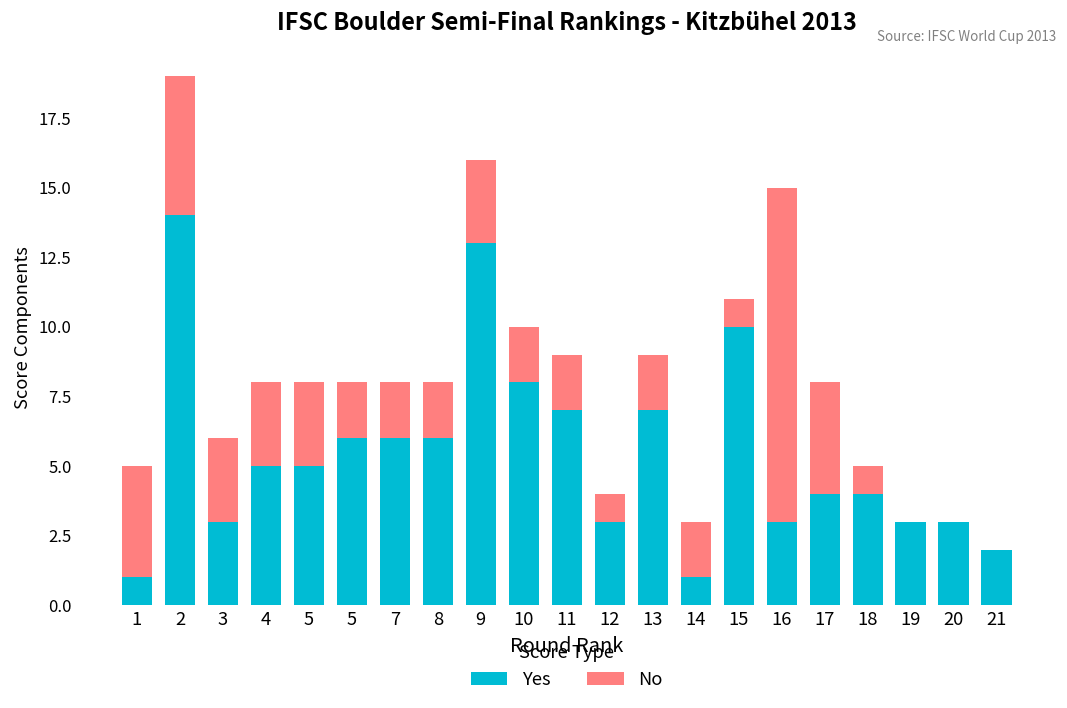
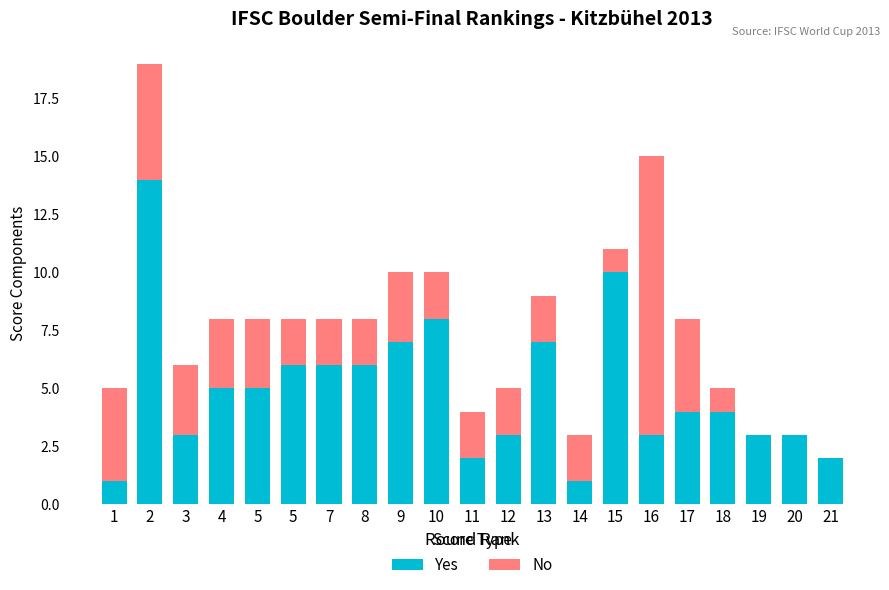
  {
    "Yes": {
      "1": 1,
      "2": 14,
      "3": 3,
      "4": 5,
      "7": 6,
      "8": 6,
-     "9": 13,
+     "9": 7,
      "10": 8,
-     "11": 7,
+     "11": 2,
      "12": 3,
      "13": 7,
      "14": 1,
      "15": 10,
      "16": 3,
      "17": 4,
      "18": 4,
      "19": 3,
      "20": 3,
      "21": 2
    },
    "No": {
      "1": 4,
      "2": 5,
      "3": 3,
      "4": 3,
      "7": 2,
      "8": 2,
      "9": 3,
      "10": 2,
      "11": 2,
-     "12": 1,
+     "12": 2,
      "13": 2,
      "14": 2,
      "15": 1,
      "16": 12,
      "17": 4,
      "18": 1,
      "19": 0,
      "20": 0,
      "21": 0
    }
  }
